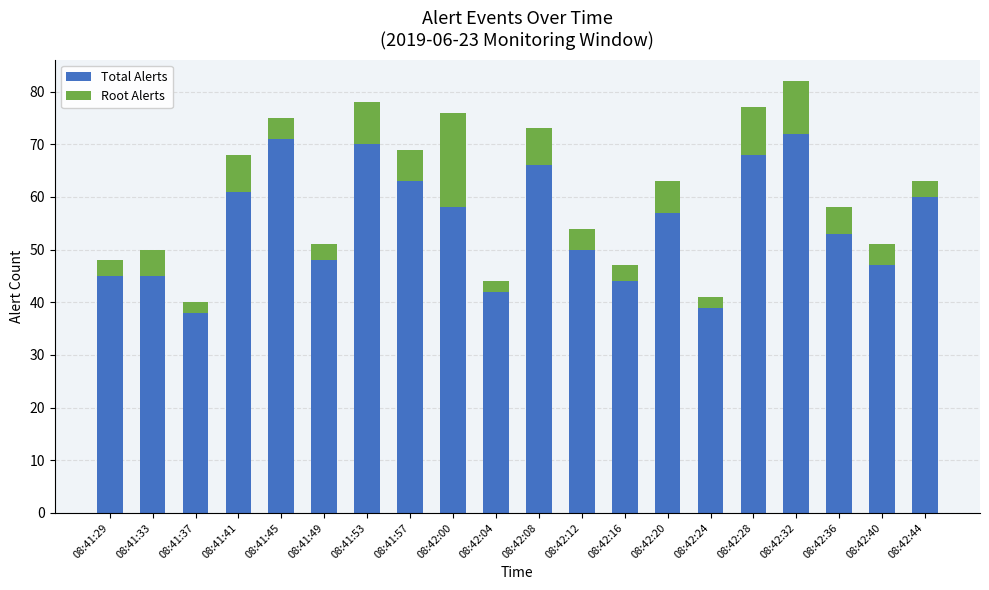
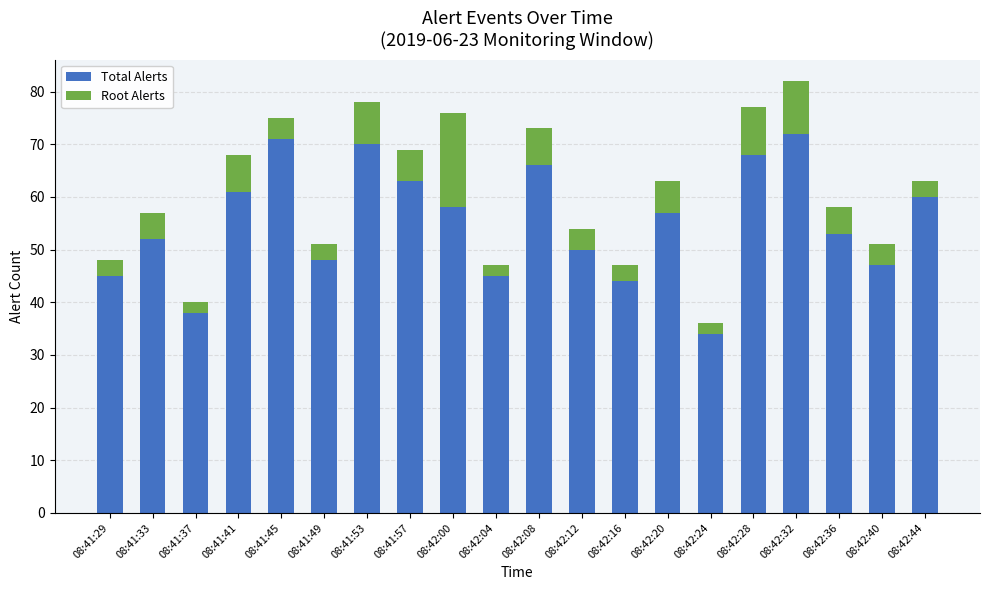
  {
    "Total Alerts": {
      "08:41:29": 45,
-     "08:41:33": 45,
+     "08:41:33": 52,
      "08:41:37": 38,
      "08:41:41": 61,
      "08:41:45": 71,
      "08:41:49": 48,
      "08:41:53": 70,
      "08:41:57": 63,
      "08:42:00": 58,
-     "08:42:04": 42,
+     "08:42:04": 45,
      "08:42:08": 66,
      "08:42:12": 50,
      "08:42:16": 44,
      "08:42:20": 57,
-     "08:42:24": 39,
+     "08:42:24": 34,
      "08:42:28": 68,
      "08:42:32": 72,
      "08:42:36": 53,
      "08:42:40": 47,
      "08:42:44": 60
    },
    "Root Alerts": {
      "08:41:29": 3,
      "08:41:33": 5,
      "08:41:37": 2,
      "08:41:41": 7,
      "08:41:45": 4,
      "08:41:49": 3,
      "08:41:53": 8,
      "08:41:57": 6,
      "08:42:00": 18,
      "08:42:04": 2,
      "08:42:08": 7,
      "08:42:12": 4,
      "08:42:16": 3,
      "08:42:20": 6,
      "08:42:24": 2,
      "08:42:28": 9,
      "08:42:32": 10,
      "08:42:36": 5,
      "08:42:40": 4,
      "08:42:44": 3
    }
  }
